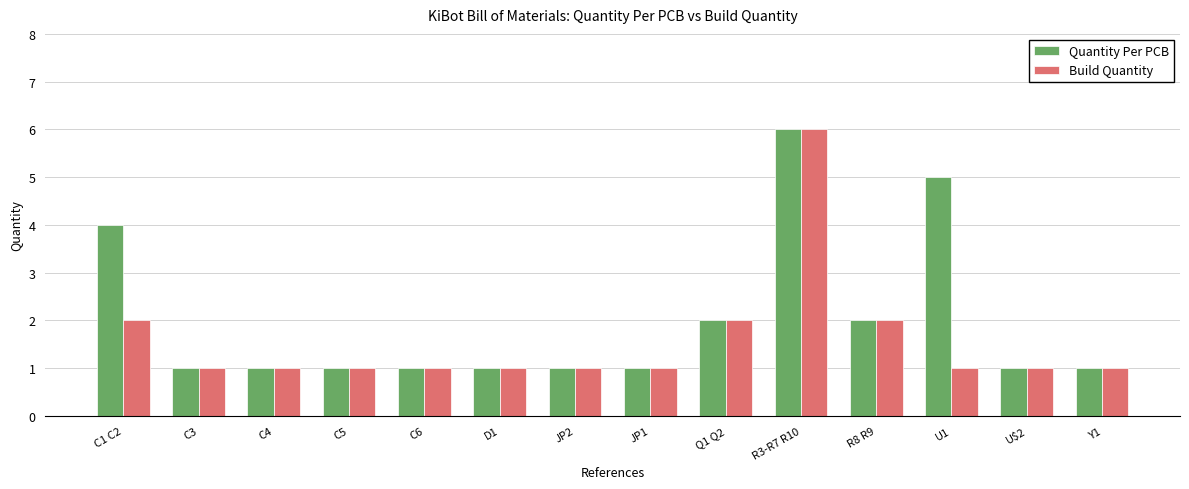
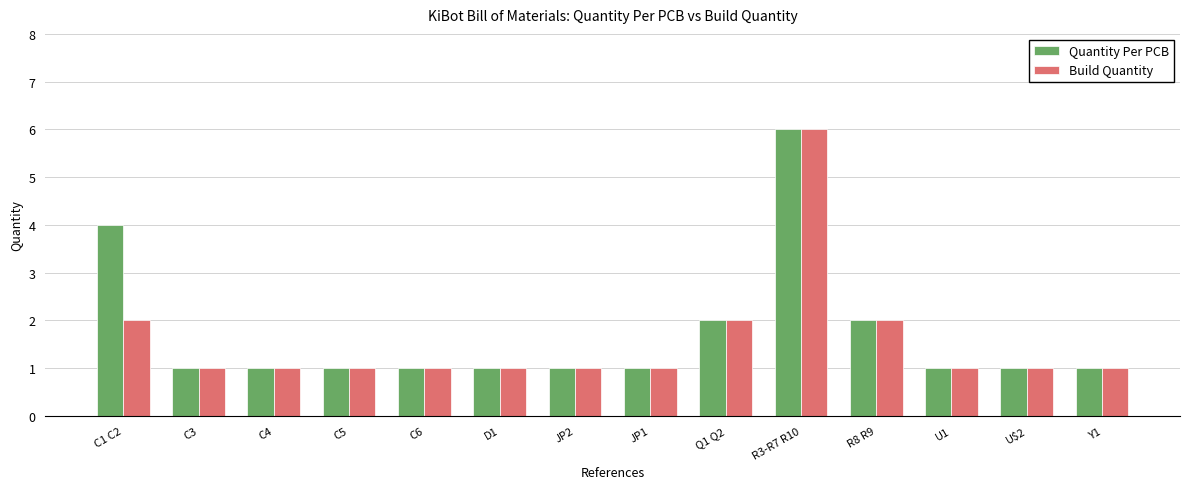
  {
    "Quantity Per PCB": {
      "C1 C2": 4,
      "C3": 1,
      "C4": 1,
      "C5": 1,
      "C6": 1,
      "D1": 1,
      "JP2": 1,
      "JP1": 1,
      "Q1 Q2": 2,
      "R3-R7 R10": 6,
      "R8 R9": 2,
-     "U1": 5,
+     "U1": 1,
      "U$2": 1,
      "Y1": 1
    },
    "Build Quantity": {
      "C1 C2": 2,
      "C3": 1,
      "C4": 1,
      "C5": 1,
      "C6": 1,
      "D1": 1,
      "JP2": 1,
      "JP1": 1,
      "Q1 Q2": 2,
      "R3-R7 R10": 6,
      "R8 R9": 2,
      "U1": 1,
      "U$2": 1,
      "Y1": 1
    }
  }
